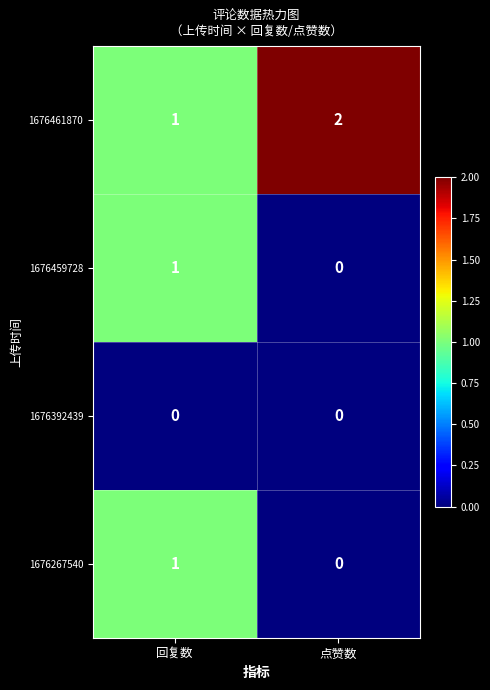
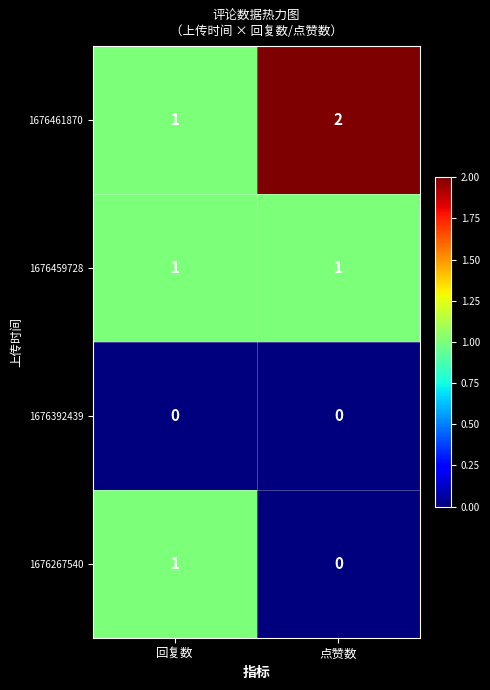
  {
    "1676461870": {
      "回复数": 1,
      "点赞数": 2
    },
    "1676459728": {
      "回复数": 1,
-     "点赞数": 0
+     "点赞数": 1
    },
    "1676392439": {
      "回复数": 0,
      "点赞数": 0
    },
    "1676267540": {
      "回复数": 1,
      "点赞数": 0
    }
  }
